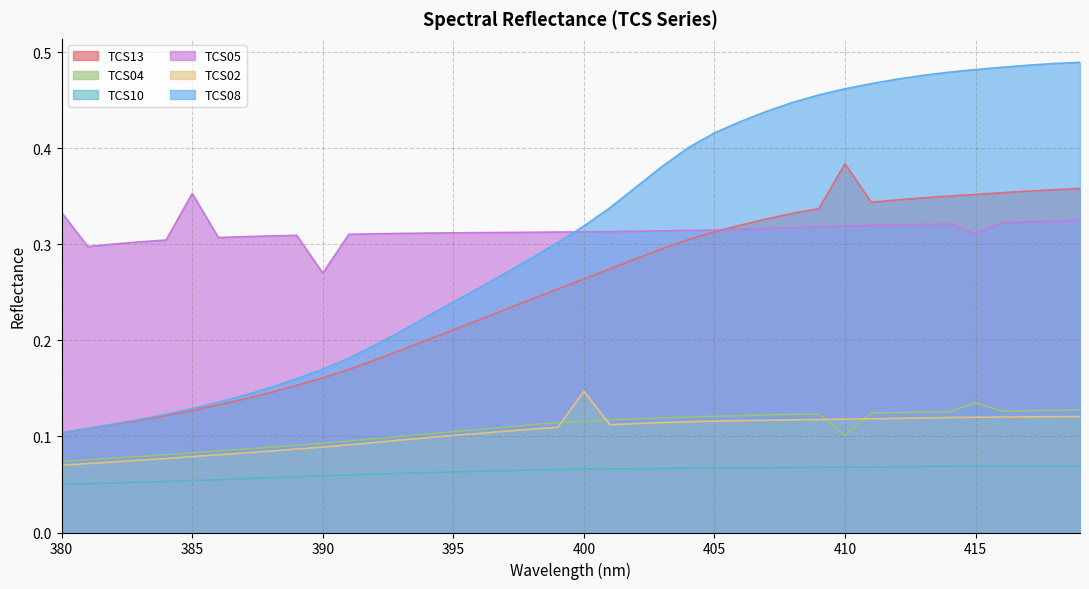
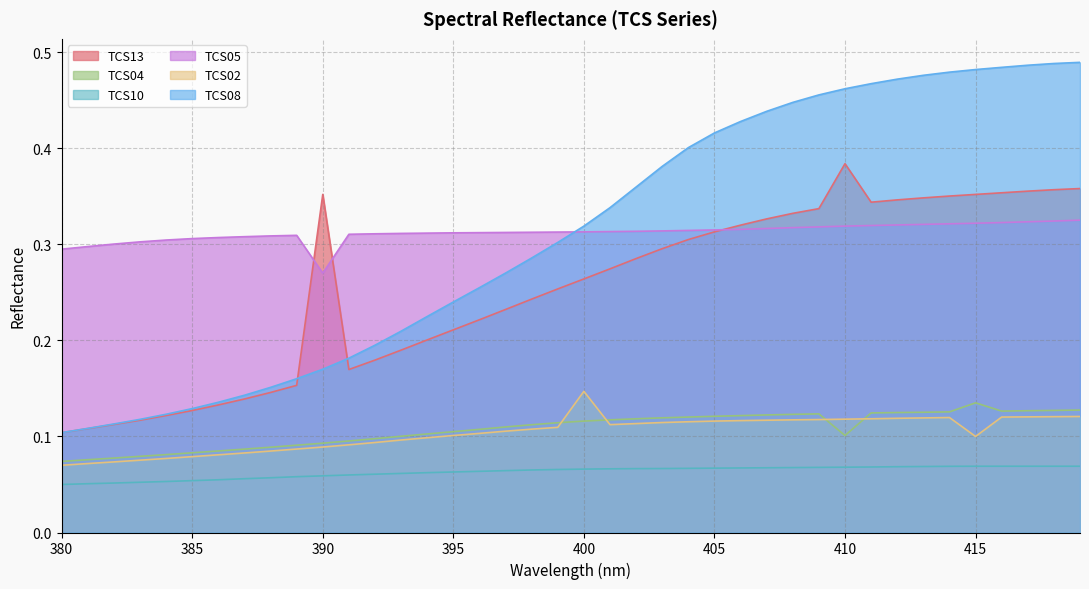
  {
    "TCS13": {
-     "390": 0.16,
+     "390": 0.35,
      "395": 0.21,
      "400": 0.26,
      "410": 0.38,
      "415": 0.35
    },
    "TCS04": {
      "380": 0.07,
      "385": 0.08,
      "390": 0.09,
      "395": 0.11,
      "400": 0.12,
      "405": 0.12,
      "410": 0.10,
      "415": 0.14
    },
    "TCS05": {
-     "380": 0.33,
-     "385": 0.35,
+     "380": 0.30,
+     "385": 0.31,
      "390": 0.27,
      "395": 0.31,
      "400": 0.31,
      "410": 0.32,
-     "415": 0.31
+     "415": 0.32
    },
    "TCS02": {
      "380": 0.07,
      "385": 0.08,
      "390": 0.09,
      "395": 0.10,
      "400": 0.15,
      "405": 0.12,
      "410": 0.12,
-     "415": 0.12
+     "415": 0.10
    }
  }
